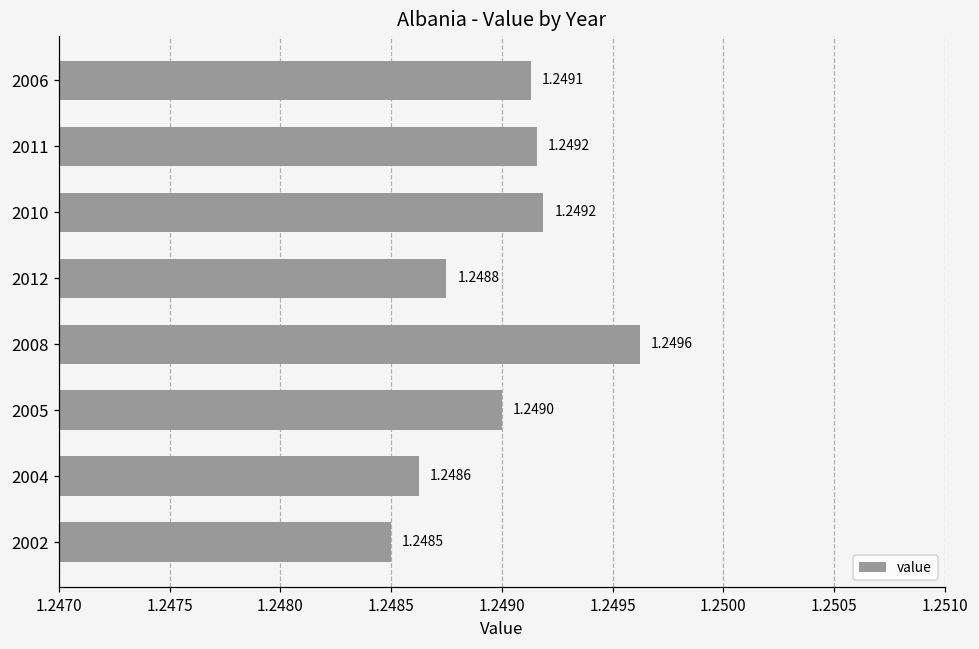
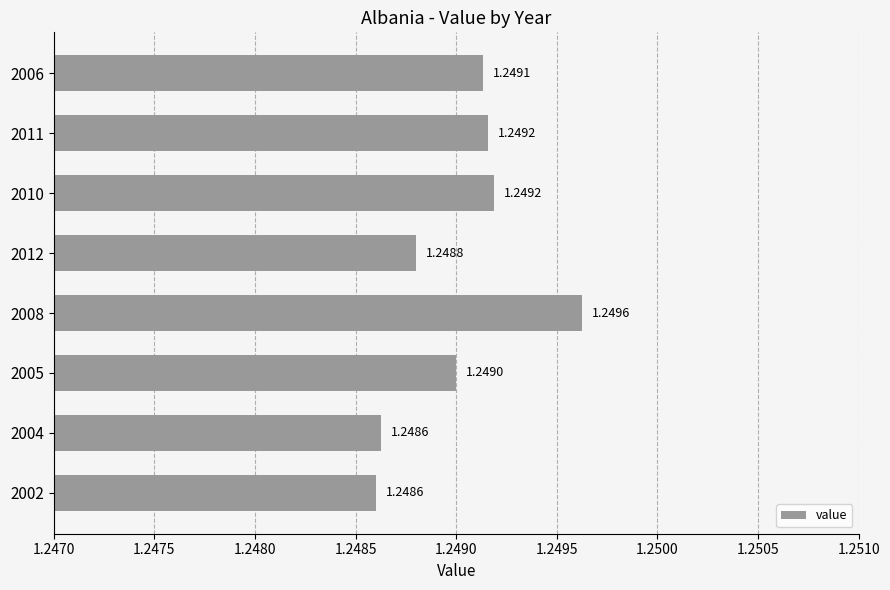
  {
    "2006": 1.2491,
    "2011": 1.2492,
    "2010": 1.2492,
-   "2012": 1.24875,
+   "2012": 1.24880,
    "2008": 1.2496,
    "2005": 1.2490,
    "2004": 1.2486,
-   "2002": 1.2485
+   "2002": 1.2486
  }
